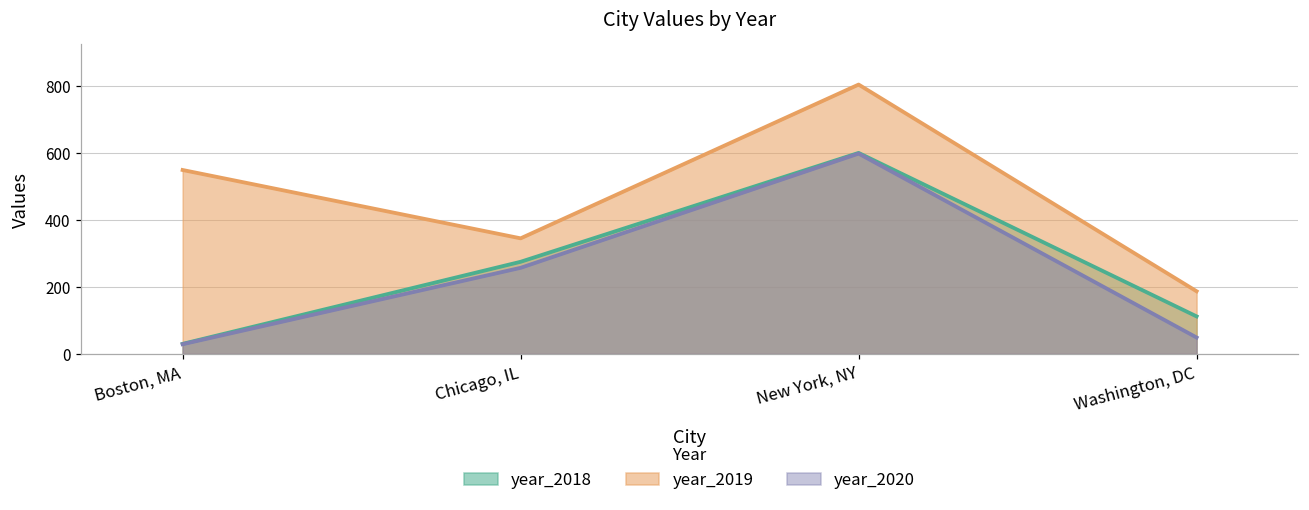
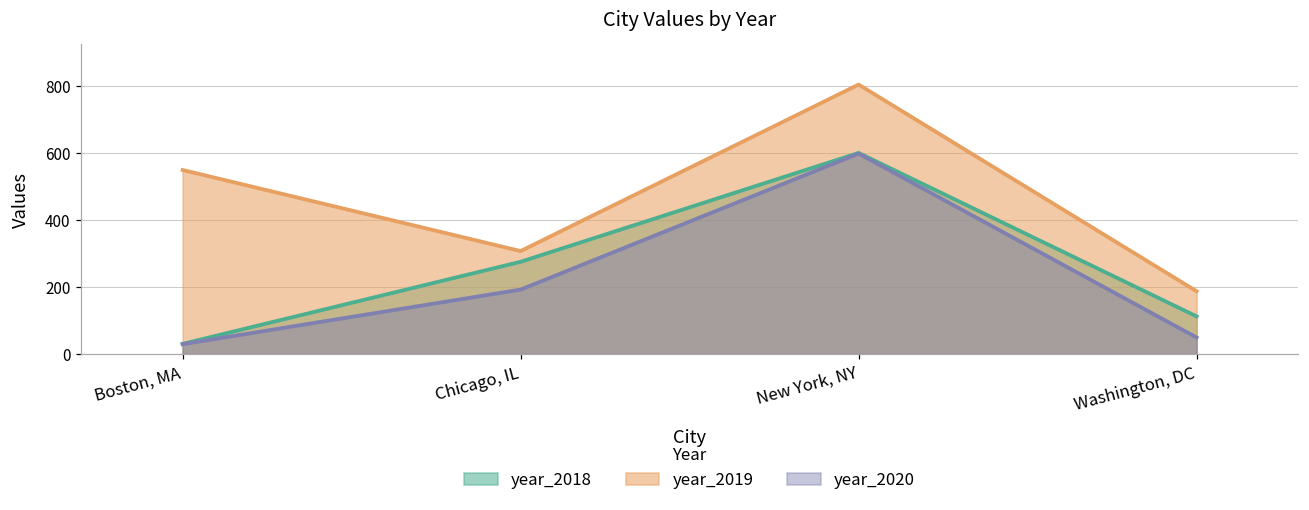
  {
    "year_2018": {
      "Chicago, IL": 280,
      "Washington, DC": 110
    },
    "year_2019": {
      "Boston, MA": 550,
-     "Chicago, IL": 350,
+     "Chicago, IL": 310,
      "New York, NY": 800,
      "Washington, DC": 190
    },
    "year_2020": {
-     "Chicago, IL": 260,
+     "Chicago, IL": 190,
      "Washington, DC": 50
    }
  }
